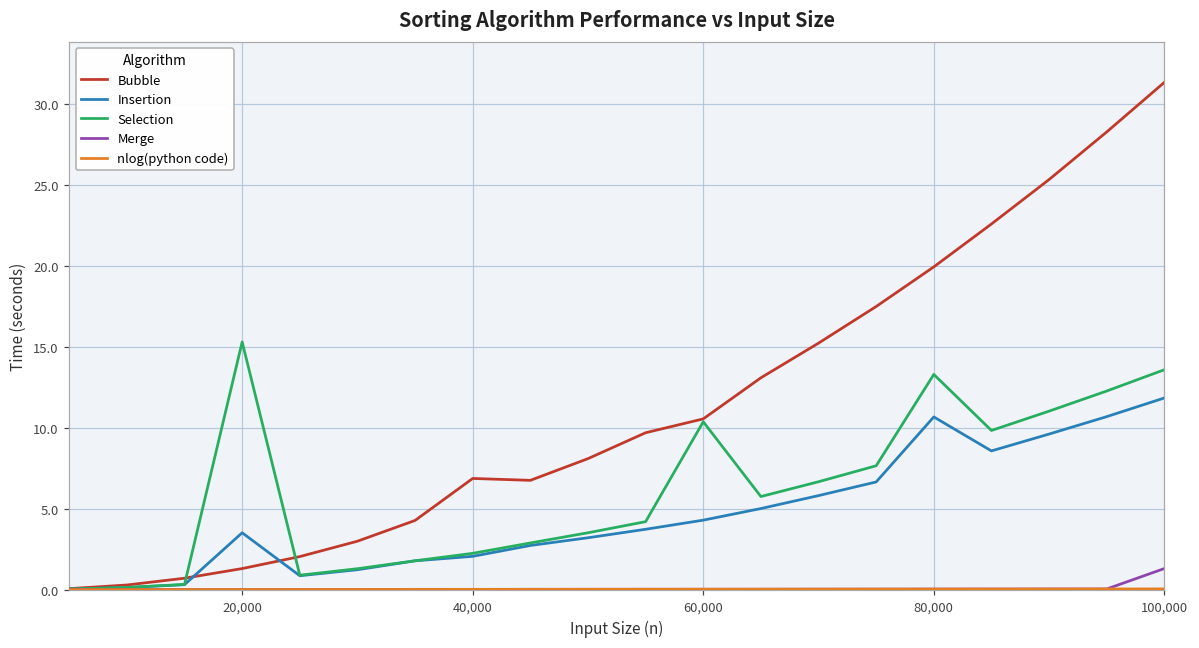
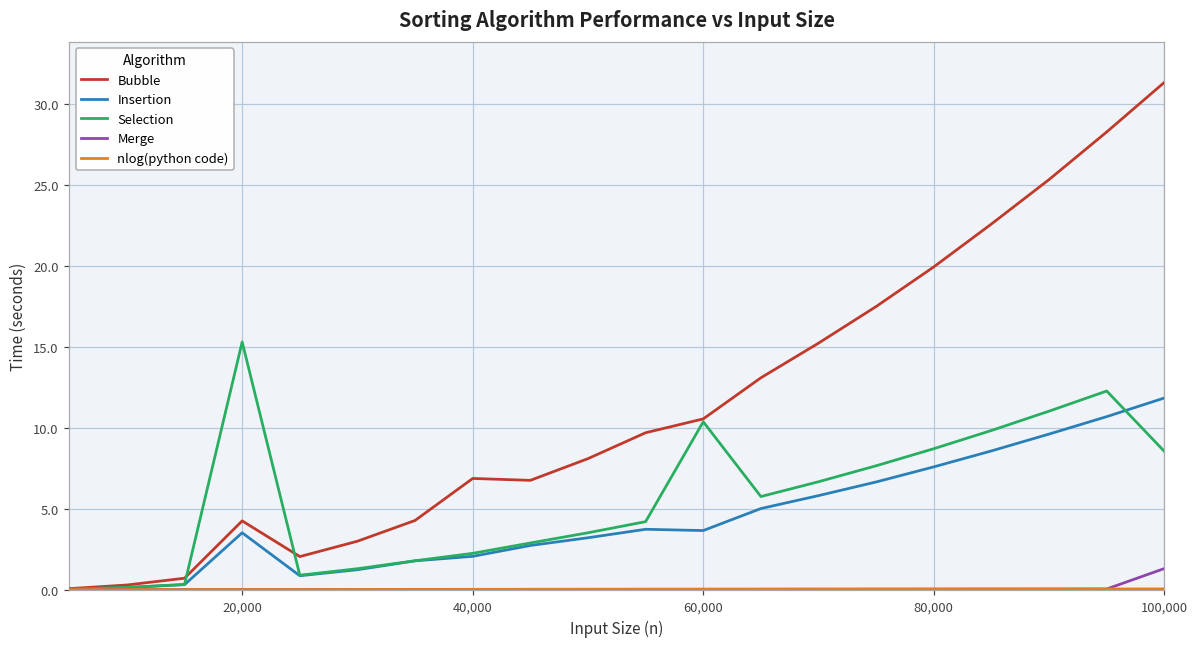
  {
    "Bubble": {
-     "20,000": 1.3,
+     "20,000": 4.2,
      "40,000": 6.9,
      "60,000": 10.5,
      "80,000": 19.9,
      "100,000": 31.3
    },
    "Insertion": {
      "20,000": 3.5,
      "40,000": 2.1,
-     "60,000": 4.3,
-     "80,000": 10.7,
+     "60,000": 3.6,
+     "80,000": 7.6,
      "100,000": 11.8
    },
    "Selection": {
      "20,000": 15.3,
      "40,000": 2.2,
      "60,000": 10.4,
-     "80,000": 13.3,
-     "100,000": 13.6
+     "80,000": 8.7,
+     "100,000": 8.5
    },
    "Merge": {
      "100,000": 1.3
    },
    "nlog(python code)": {
      "100,000": 0.0
    }
  }
